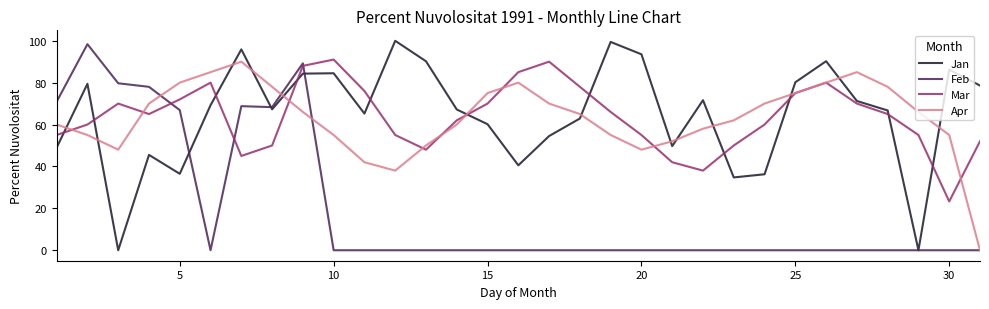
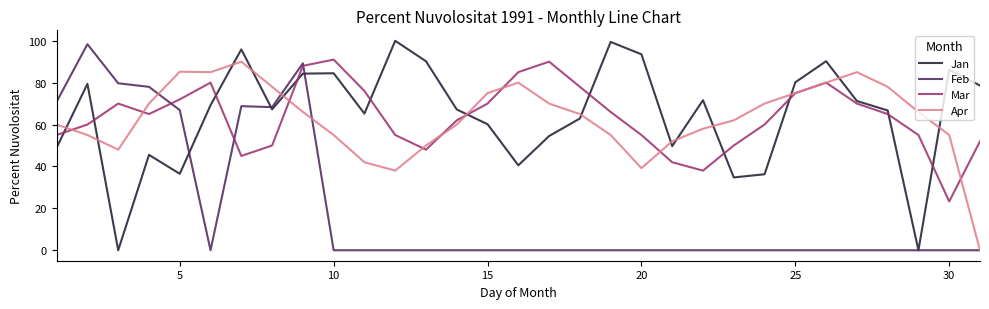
  {
    "Jan": {
      "5": 36,
      "10": 84,
      "15": 60,
      "20": 94,
      "25": 80
    },
    "Feb": {
      "5": 67,
      "10": 0,
      "15": 0,
      "20": 0,
      "25": 0,
      "30": 0
    },
    "Mar": {
      "5": 72,
      "10": 91,
      "15": 70,
      "20": 55,
      "30": 23
    },
    "Apr": {
-     "5": 80,
+     "5": 85,
      "10": 55,
      "15": 75,
-     "20": 48,
+     "20": 39,
      "30": 55
    }
  }
